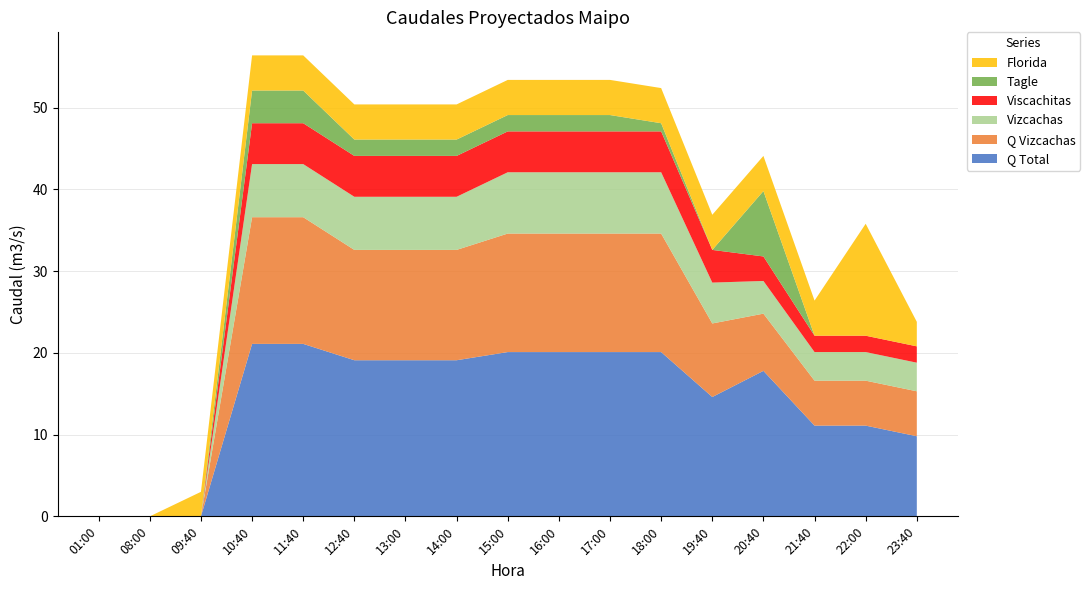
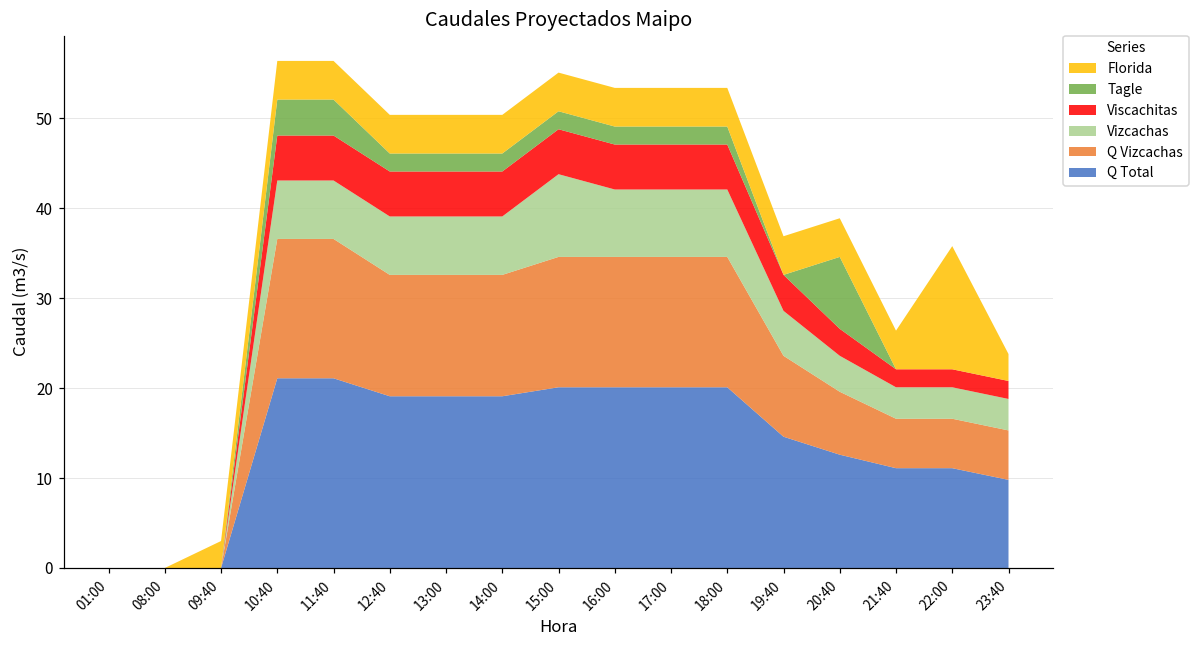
  {
    "Q Total": {
      "10:40": 21,
      "11:40": 21,
      "12:40": 19,
      "13:00": 19,
      "14:00": 19,
      "15:00": 20,
      "16:00": 20,
      "17:00": 20,
      "18:00": 20,
      "19:40": 15,
-     "20:40": 18,
+     "20:40": 13,
      "21:40": 11,
      "22:00": 11,
      "23:40": 10
    },
    "Q Vizcachas": {
      "10:40": 16,
      "11:40": 16,
      "12:40": 14,
      "13:00": 14,
      "14:00": 14,
      "15:00": 15,
      "16:00": 15,
      "17:00": 15,
      "18:00": 15,
      "19:40": 9,
      "20:40": 7,
      "21:40": 6,
      "22:00": 6,
      "23:40": 6
    },
    "Vizcachas": {
      "10:40": 7,
      "11:40": 7,
      "12:40": 7,
      "13:00": 7,
      "14:00": 7,
-     "15:00": 8,
+     "15:00": 9,
      "16:00": 8,
      "17:00": 8,
      "18:00": 8,
      "19:40": 5,
      "20:40": 4,
      "21:40": 4,
      "22:00": 4,
      "23:40": 4
    },
    "Viscachitas": {
      "10:40": 5,
      "11:40": 5,
      "12:40": 5,
      "13:00": 5,
      "14:00": 5,
      "15:00": 5,
      "16:00": 5,
      "17:00": 5,
      "18:00": 5,
      "20:40": 3
    },
    "Tagle": {
      "10:40": 4,
      "11:40": 4,
      "12:40": 2,
      "13:00": 2,
      "14:00": 2,
      "15:00": 2,
      "16:00": 2,
      "17:00": 2,
-     "18:00": 1,
+     "18:00": 2,
      "20:40": 8
    },
    "Florida": {
      "09:40": 3,
      "10:40": 4,
      "11:40": 4,
      "12:40": 4,
      "13:00": 4,
      "14:00": 4,
      "15:00": 4,
      "16:00": 4,
      "17:00": 4,
      "18:00": 4,
      "19:40": 4,
      "20:40": 4,
      "21:40": 4,
      "22:00": 14,
      "23:40": 3
    }
  }
